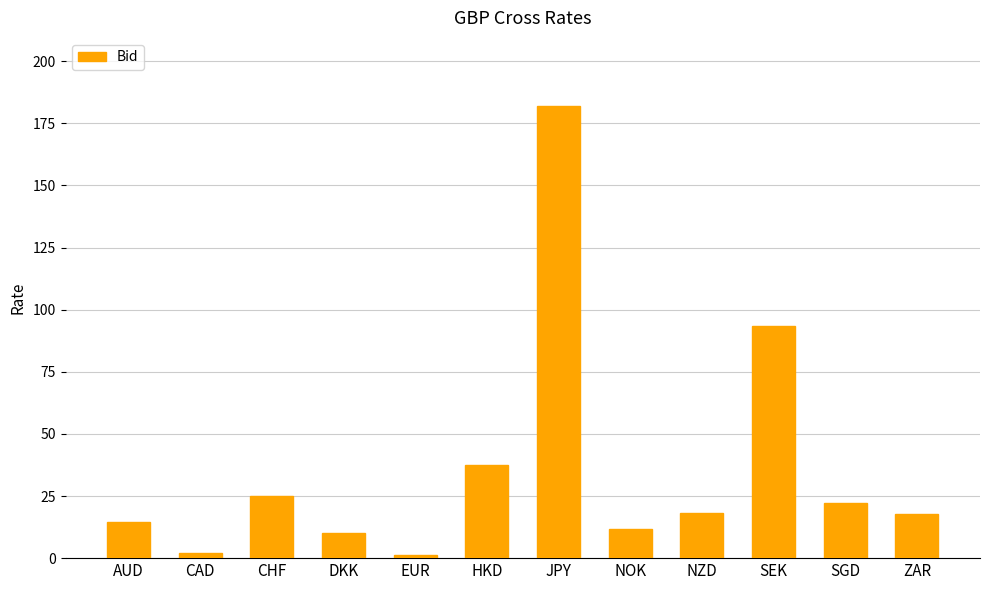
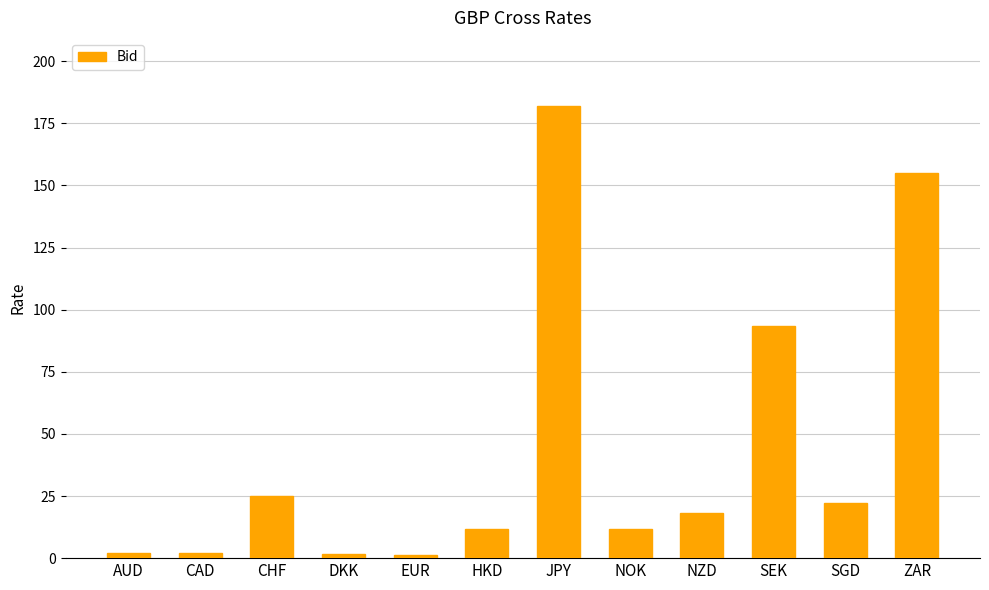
  {
-   "AUD": 15,
+   "AUD": 2,
    "CAD": 2,
    "CHF": 25,
-   "DKK": 10,
+   "DKK": 2,
    "EUR": 1,
-   "HKD": 38,
+   "HKD": 12,
    "JPY": 182,
    "NOK": 12,
    "NZD": 18,
    "SEK": 93,
    "SGD": 22,
-   "ZAR": 18
+   "ZAR": 155
  }
